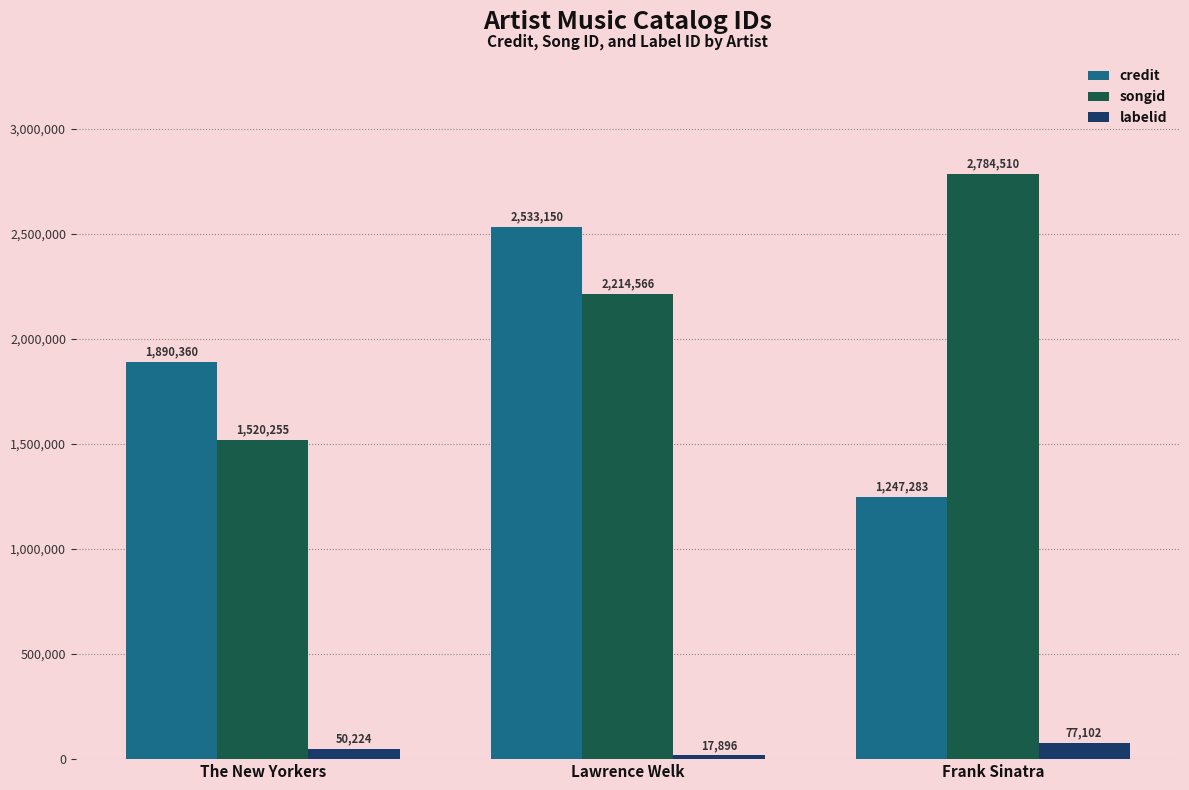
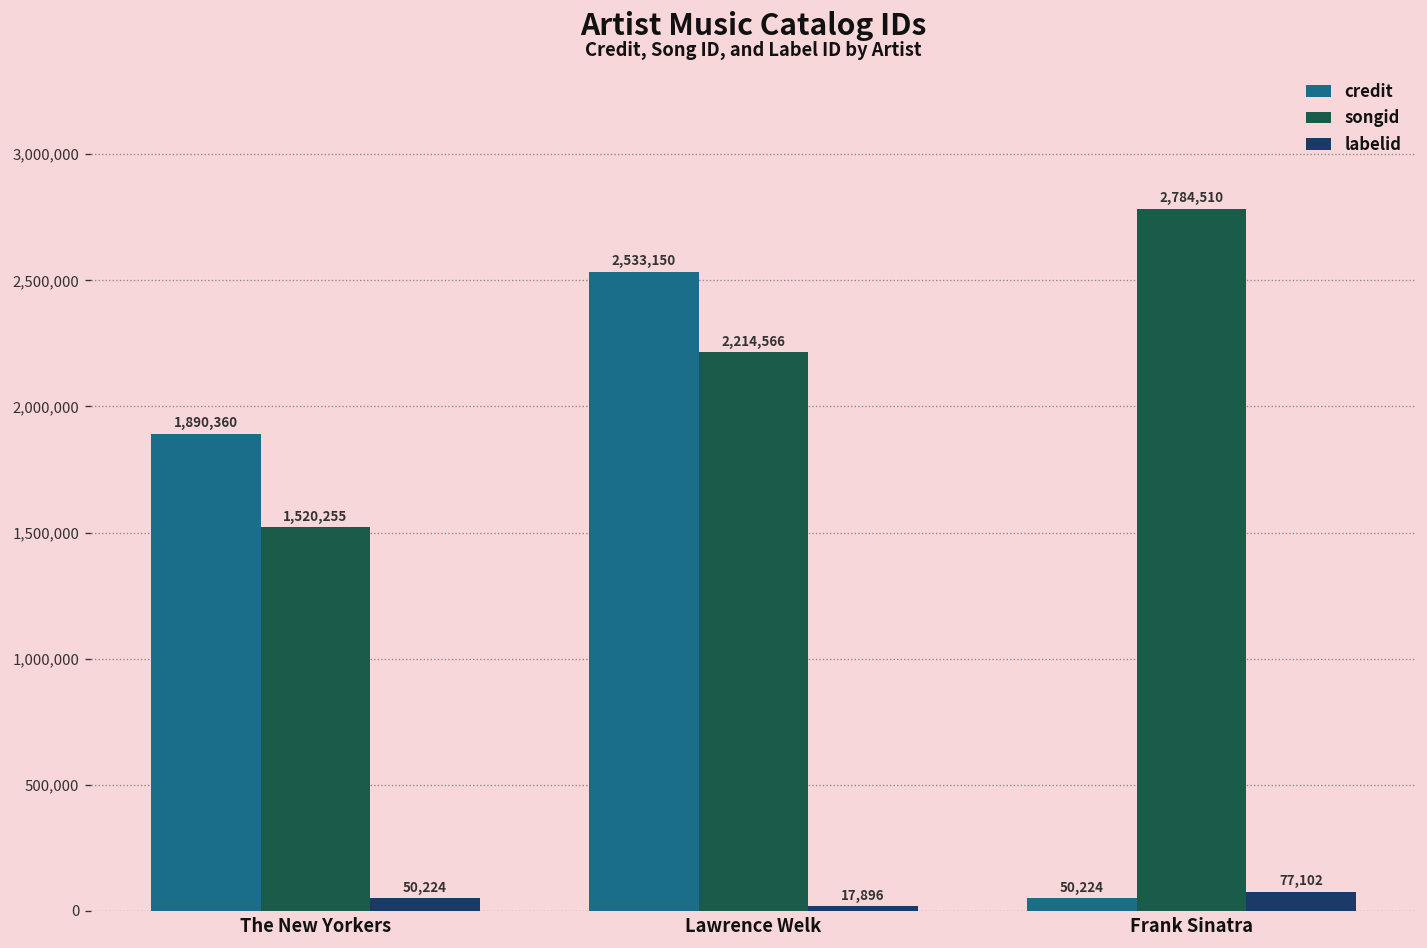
  {
    "credit": {
      "The New Yorkers": "1,890,360",
      "Lawrence Welk": "2,533,150",
-     "Frank Sinatra": "1,247,283"
+     "Frank Sinatra": "50,224"
    }
  }
